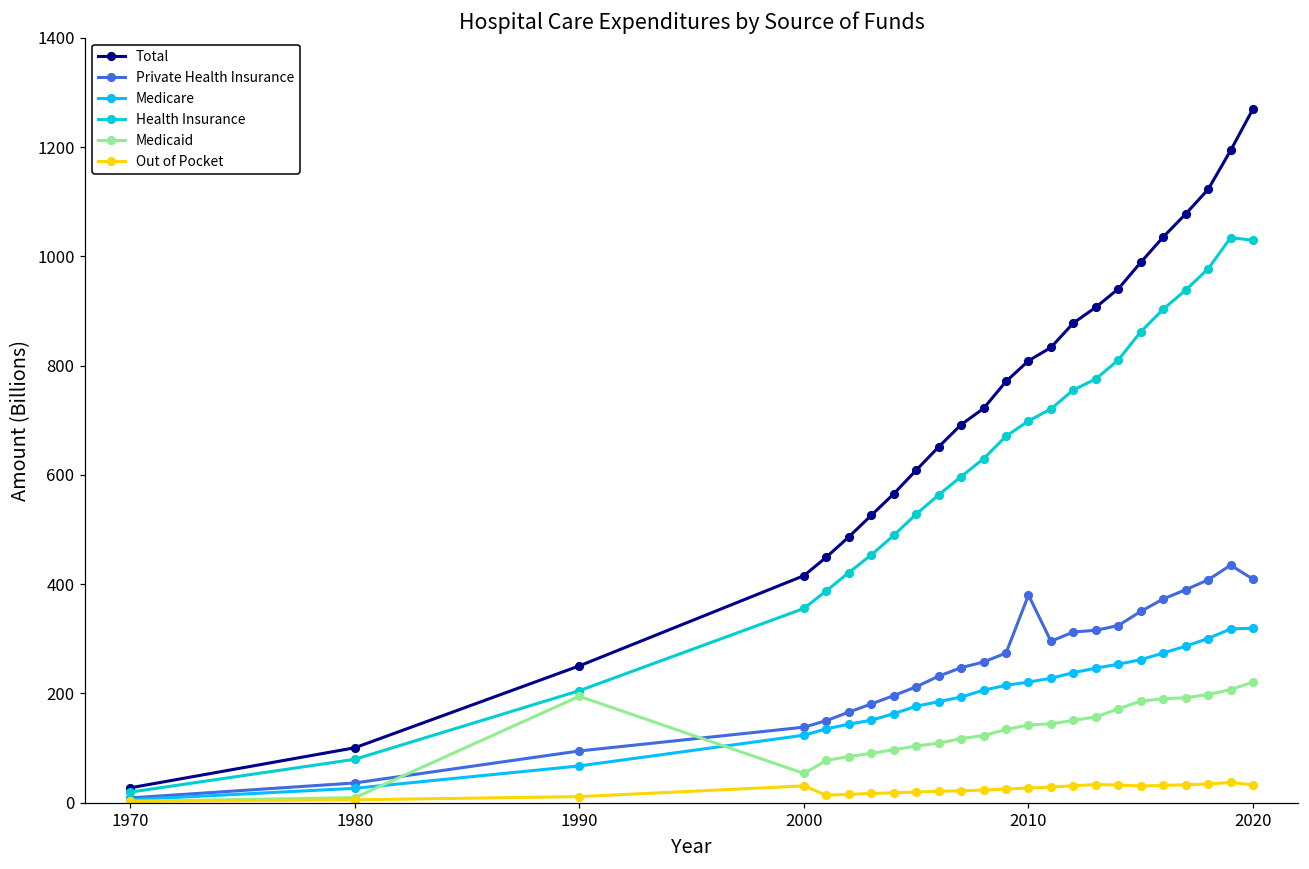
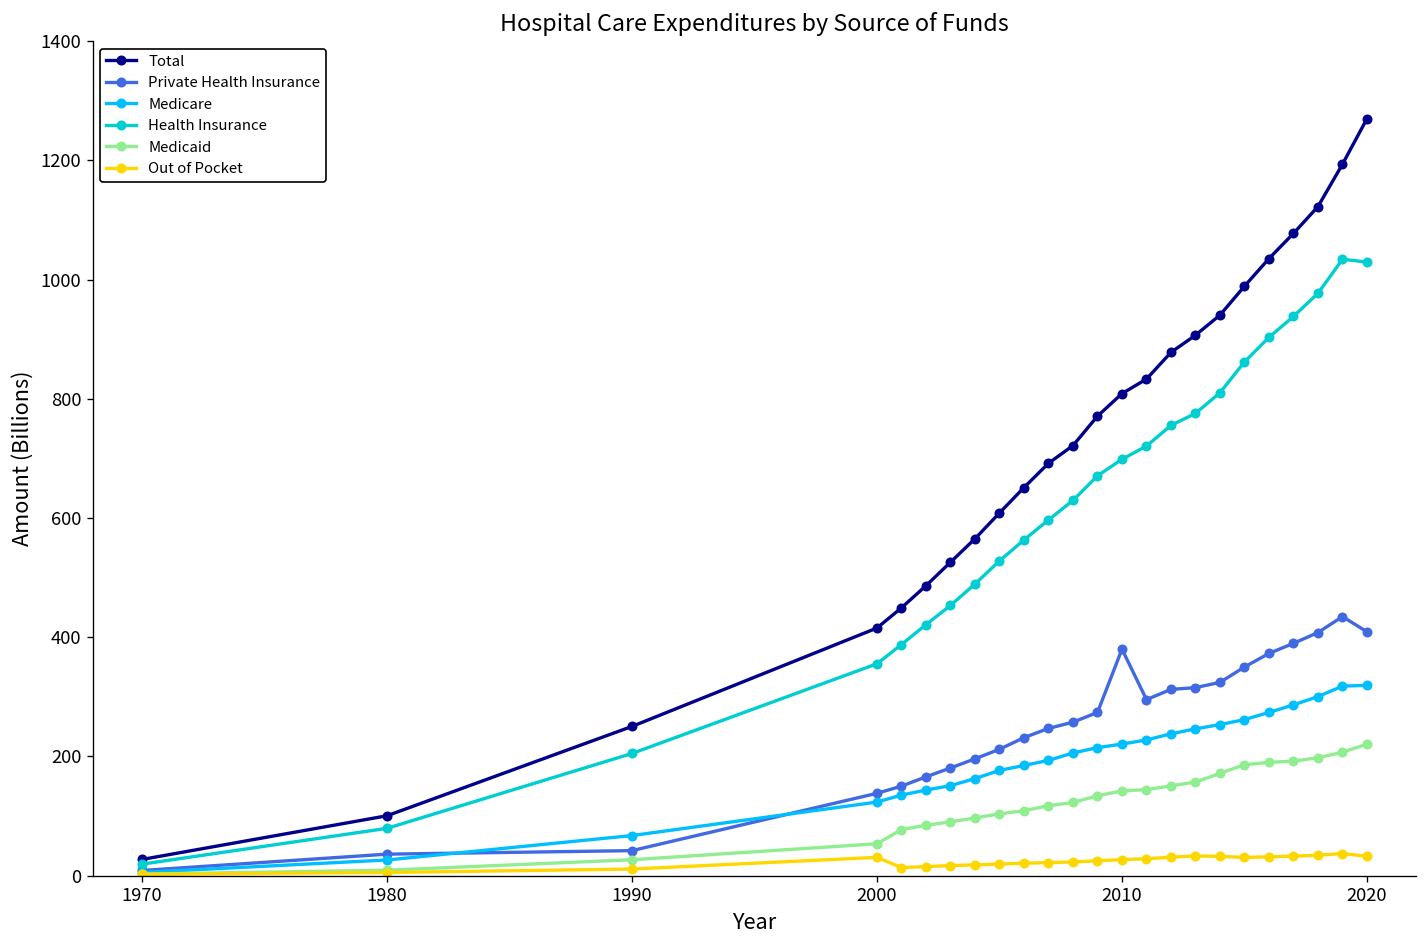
  {
    "Total": {
      "1970": 30,
      "1980": 100,
      "1990": 250,
      "2000": 420,
      "2010": 810,
      "2020": 1270
    },
    "Private Health Insurance": {
      "1980": 40,
-     "1990": 90,
+     "1990": 40,
      "2000": 140,
      "2010": 380,
      "2020": 410
    },
    "Medicaid": {
-     "1990": 190,
+     "1990": 30,
      "2000": 50,
      "2010": 140,
      "2020": 220
    },
    "Out of Pocket": {
      "1990": 10,
      "2000": 30,
      "2010": 30,
      "2020": 30
    }
  }
